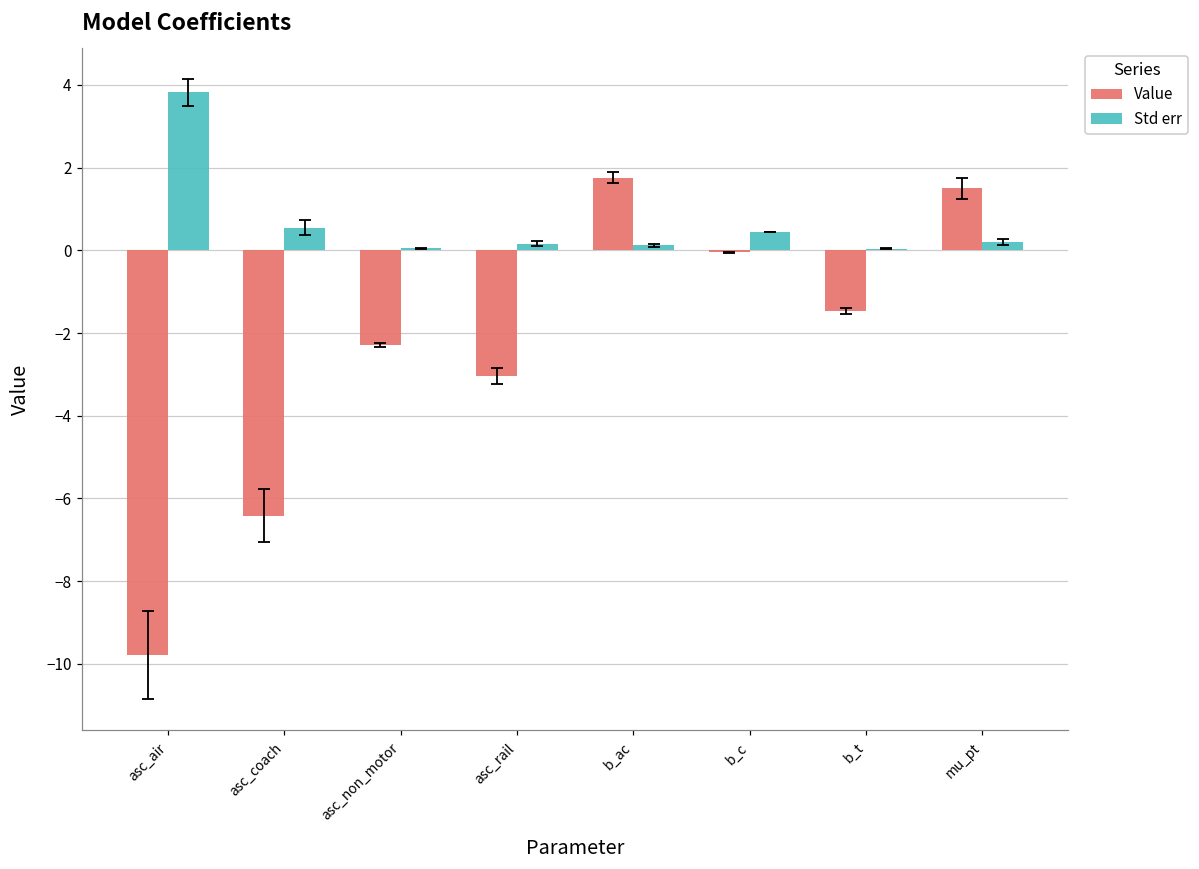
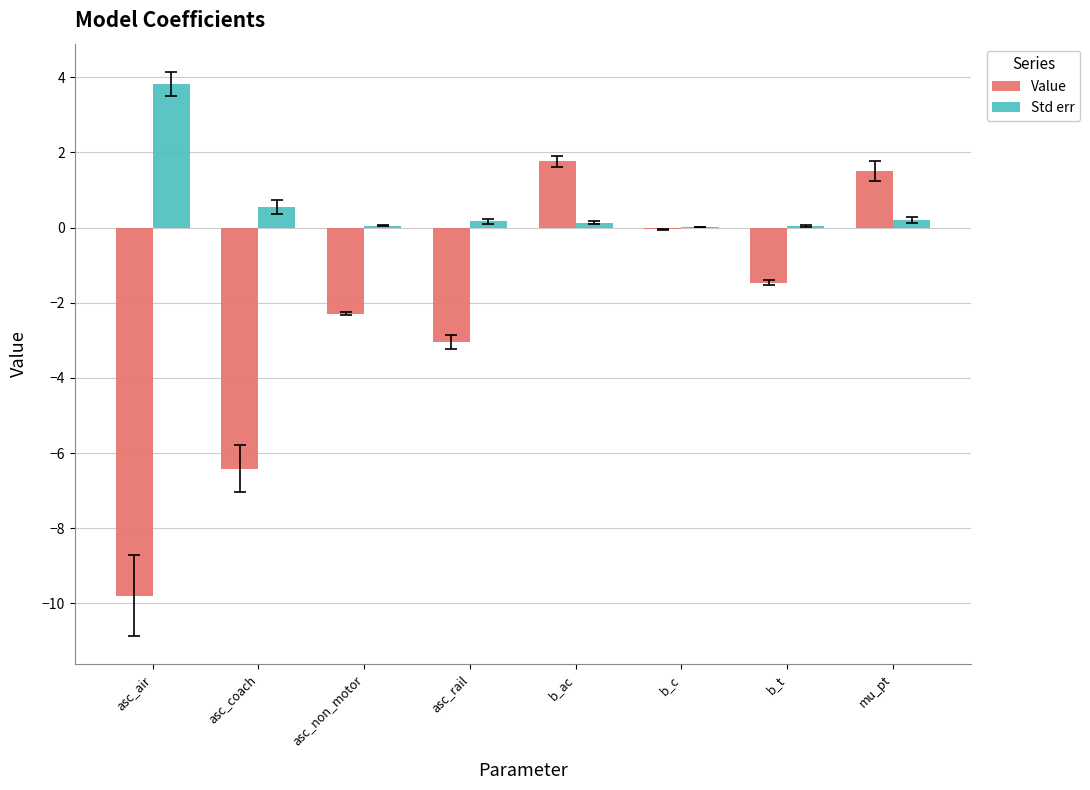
  {
    "Value": {
      "asc_air": -9.8,
      "asc_coach": -6.4,
      "asc_non_motor": -2.3,
      "asc_rail": -3.0,
      "b_ac": 1.8,
      "b_t": -1.5,
      "mu_pt": 1.5
    },
    "Std err": {
      "asc_air": 3.8,
      "asc_coach": 0.5,
      "asc_rail": 0.2,
      "b_ac": 0.1,
-     "b_c": 0.4,
+     "b_c": 0.0,
      "mu_pt": 0.2
    }
  }
